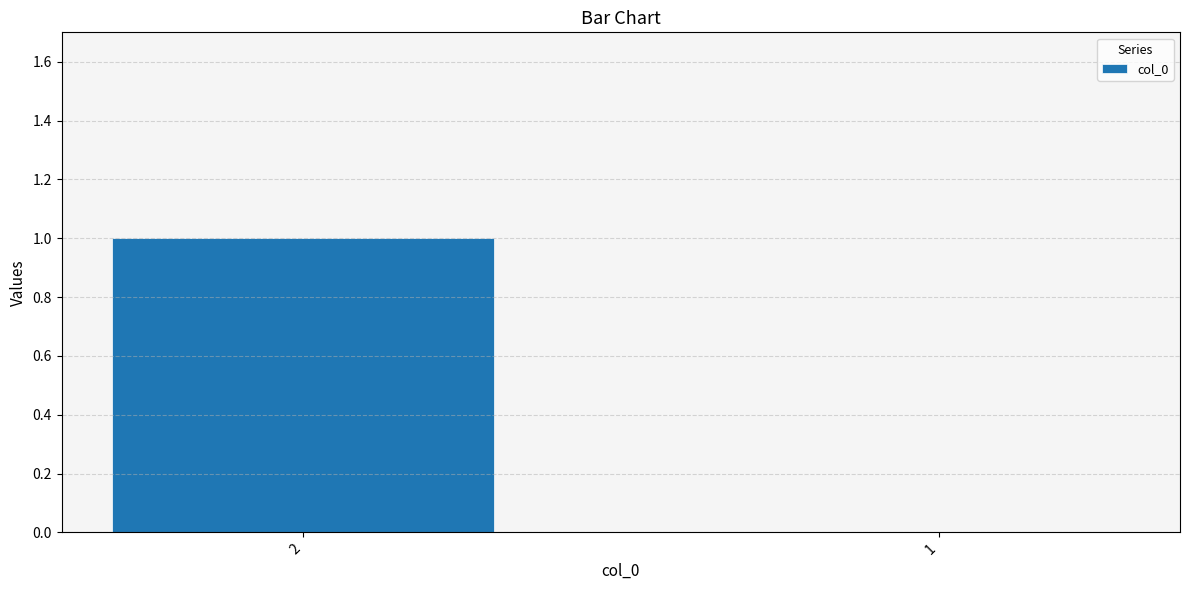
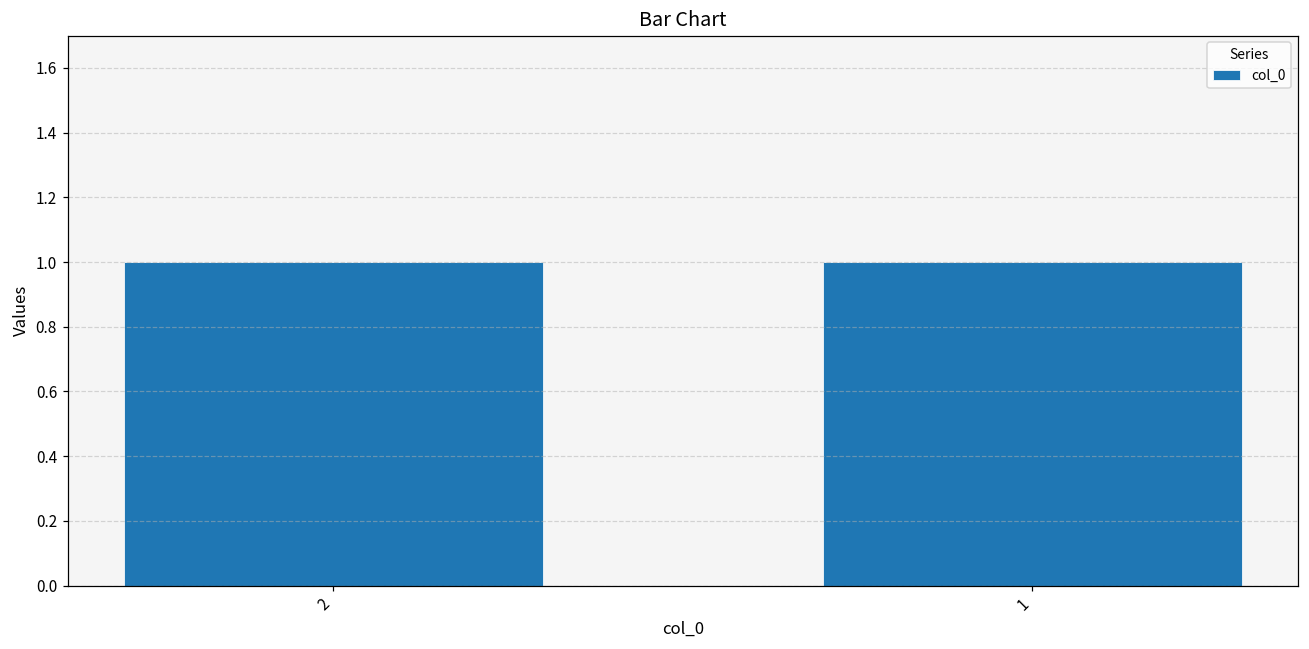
  {
    "2": 1,
-   "1": 0
+   "1": 1
  }
